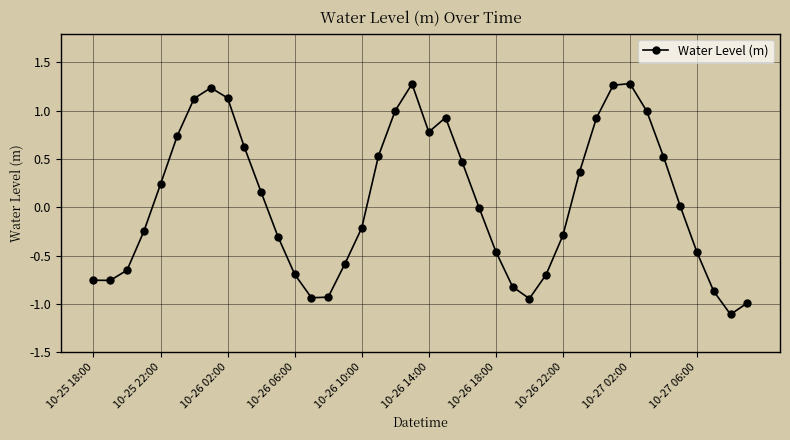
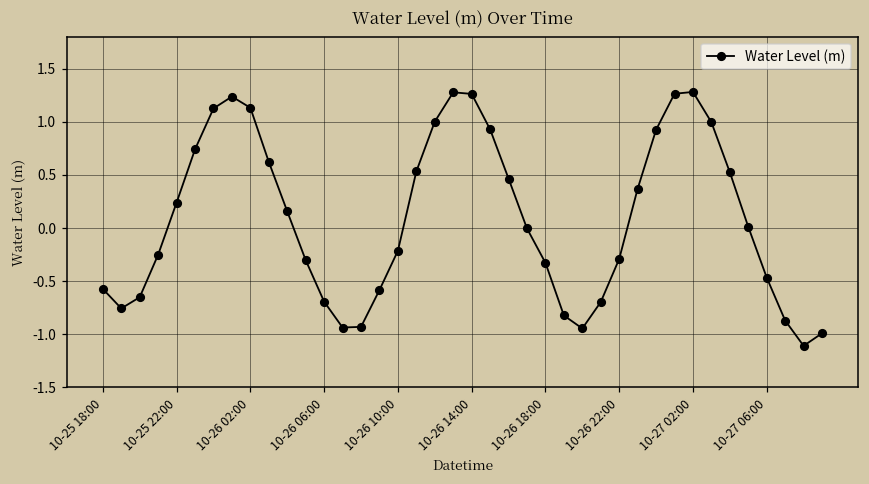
  {
-   "10-25 18:00": -0.8,
+   "10-25 18:00": -0.6,
    "10-25 22:00": 0.2,
    "10-26 02:00": 1.1,
    "10-26 06:00": -0.7,
    "10-26 10:00": -0.2,
-   "10-26 14:00": 0.8,
-   "10-26 18:00": -0.5,
+   "10-26 14:00": 1.3,
+   "10-26 18:00": -0.3,
    "10-26 22:00": -0.3,
    "10-27 02:00": 1.3,
    "10-27 06:00": -0.5
  }
